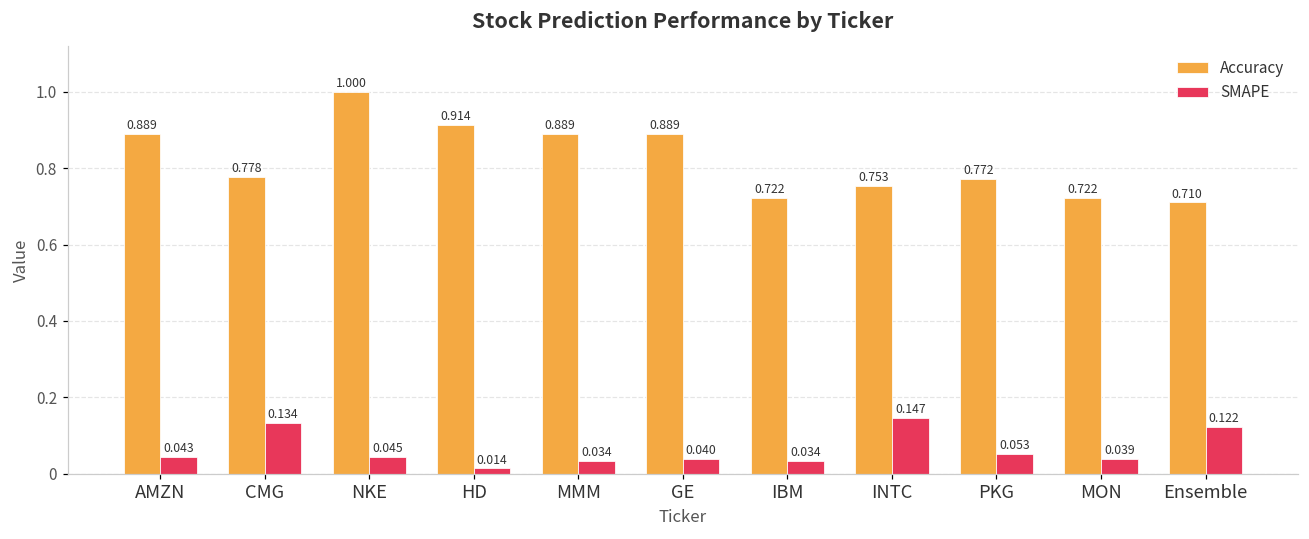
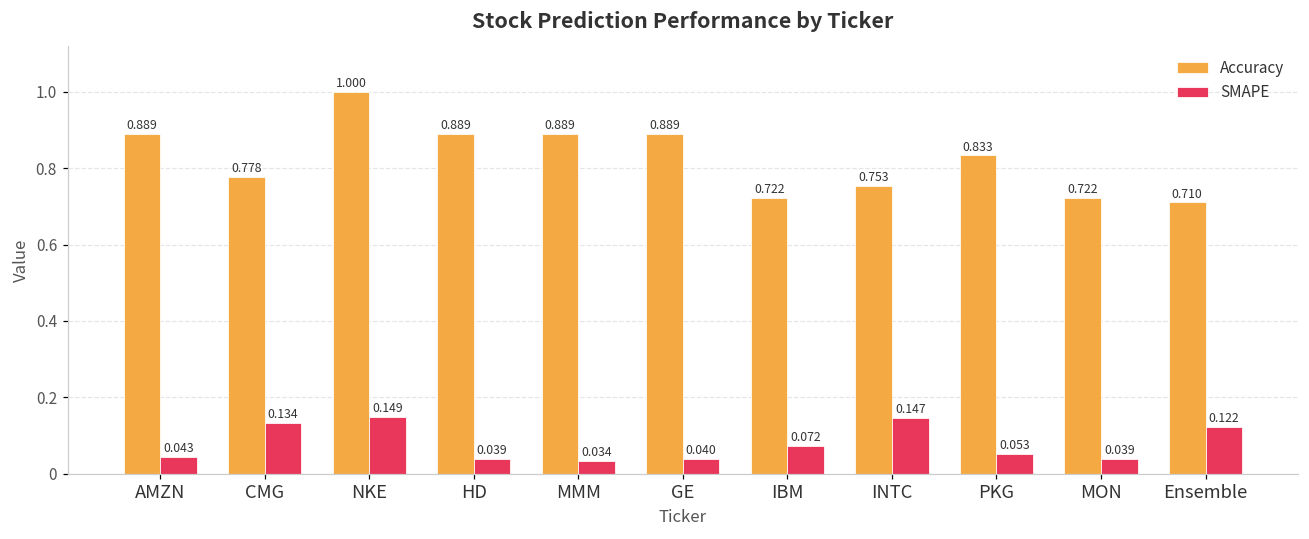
  {
    "Accuracy": {
      "AMZN": 0.889,
      "CMG": 0.778,
      "NKE": 1.000,
-     "HD": 0.914,
+     "HD": 0.889,
      "MMM": 0.889,
      "GE": 0.889,
      "IBM": 0.722,
      "INTC": 0.753,
-     "PKG": 0.772,
+     "PKG": 0.833,
      "MON": 0.722,
      "Ensemble": 0.710
    },
    "SMAPE": {
      "AMZN": 0.043,
      "CMG": 0.134,
-     "NKE": 0.045,
-     "HD": 0.014,
+     "NKE": 0.149,
+     "HD": 0.039,
      "MMM": 0.034,
      "GE": 0.040,
-     "IBM": 0.034,
+     "IBM": 0.072,
      "INTC": 0.147,
      "PKG": 0.053,
      "MON": 0.039,
      "Ensemble": 0.122
    }
  }
